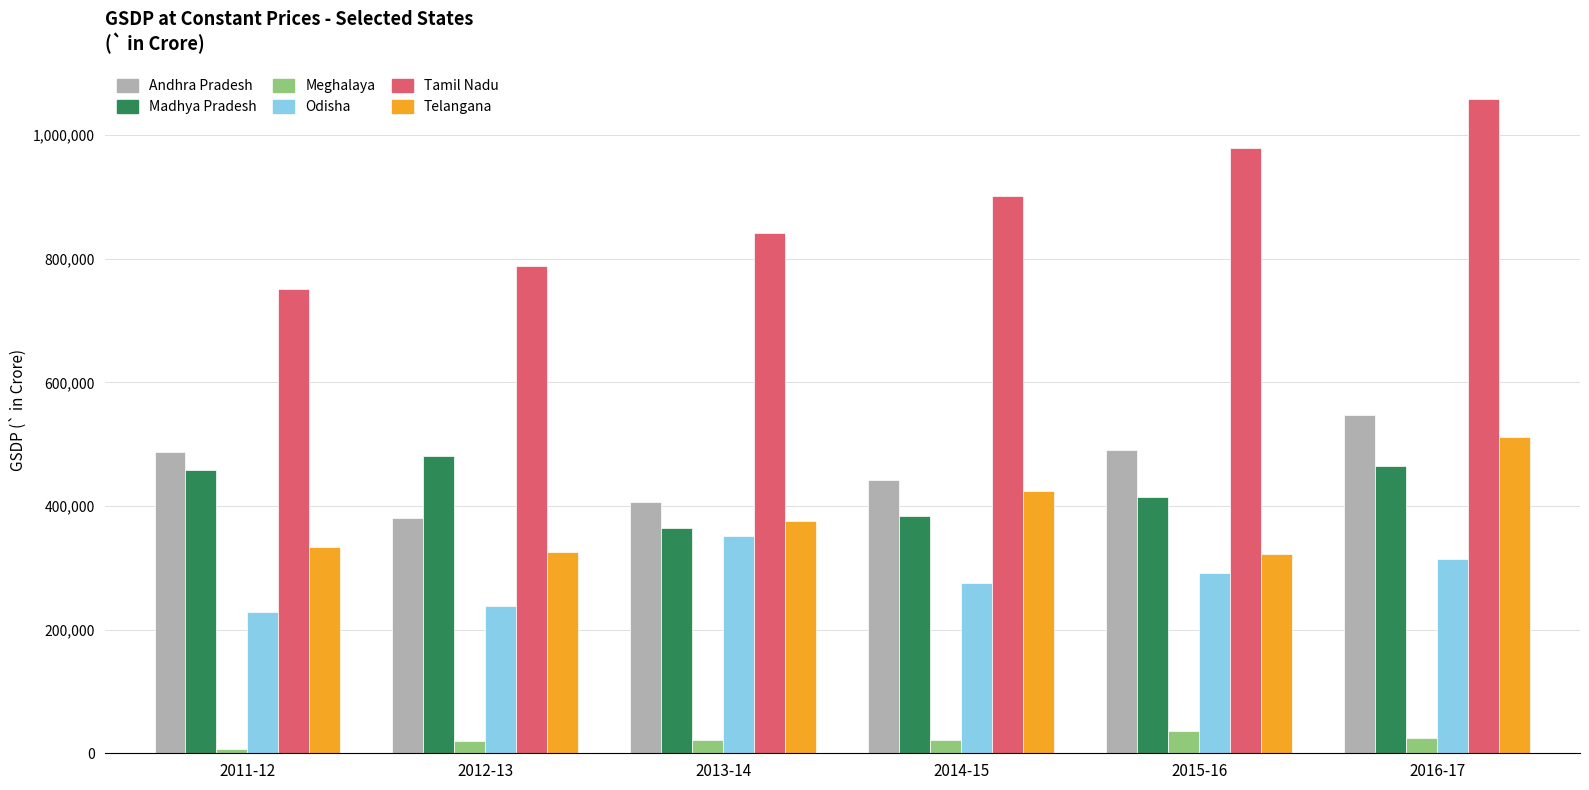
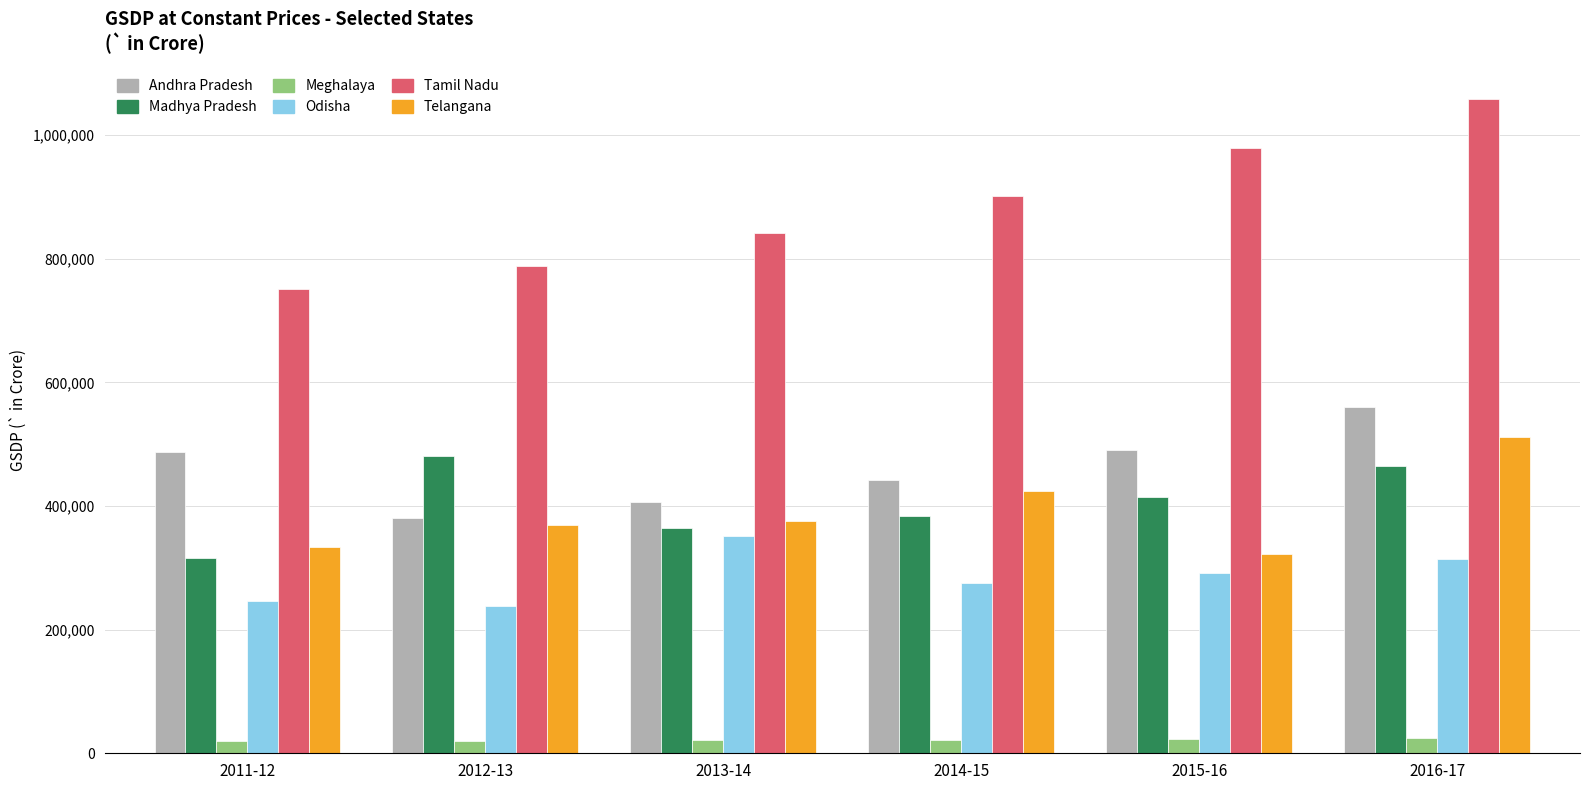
  {
    "Andhra Pradesh": {
      "2011-12": "490,000",
      "2012-13": "380,000",
      "2013-14": "410,000",
      "2014-15": "440,000",
      "2015-16": "490,000",
-     "2016-17": "550,000"
+     "2016-17": "560,000"
    },
    "Madhya Pradesh": {
-     "2011-12": "460,000",
+     "2011-12": "320,000",
      "2012-13": "480,000",
      "2013-14": "360,000",
      "2014-15": "380,000",
      "2015-16": "410,000",
      "2016-17": "470,000"
    },
    "Meghalaya": {
-     "2011-12": "10,000",
+     "2011-12": "20,000",
      "2012-13": "20,000",
      "2013-14": "20,000",
      "2014-15": "20,000",
-     "2015-16": "40,000",
+     "2015-16": "20,000",
      "2016-17": "20,000"
    },
    "Odisha": {
-     "2011-12": "230,000",
+     "2011-12": "250,000",
      "2012-13": "240,000",
      "2013-14": "350,000",
      "2014-15": "270,000",
      "2015-16": "290,000",
      "2016-17": "310,000"
    },
    "Tamil Nadu": {
      "2011-12": "750,000",
      "2012-13": "790,000",
      "2013-14": "840,000",
      "2014-15": "900,000",
      "2015-16": "980,000",
      "2016-17": "1,060,000"
    },
    "Telangana": {
      "2011-12": "330,000",
-     "2012-13": "330,000",
+     "2012-13": "370,000",
      "2013-14": "380,000",
      "2014-15": "420,000",
      "2015-16": "320,000",
      "2016-17": "510,000"
    }
  }
